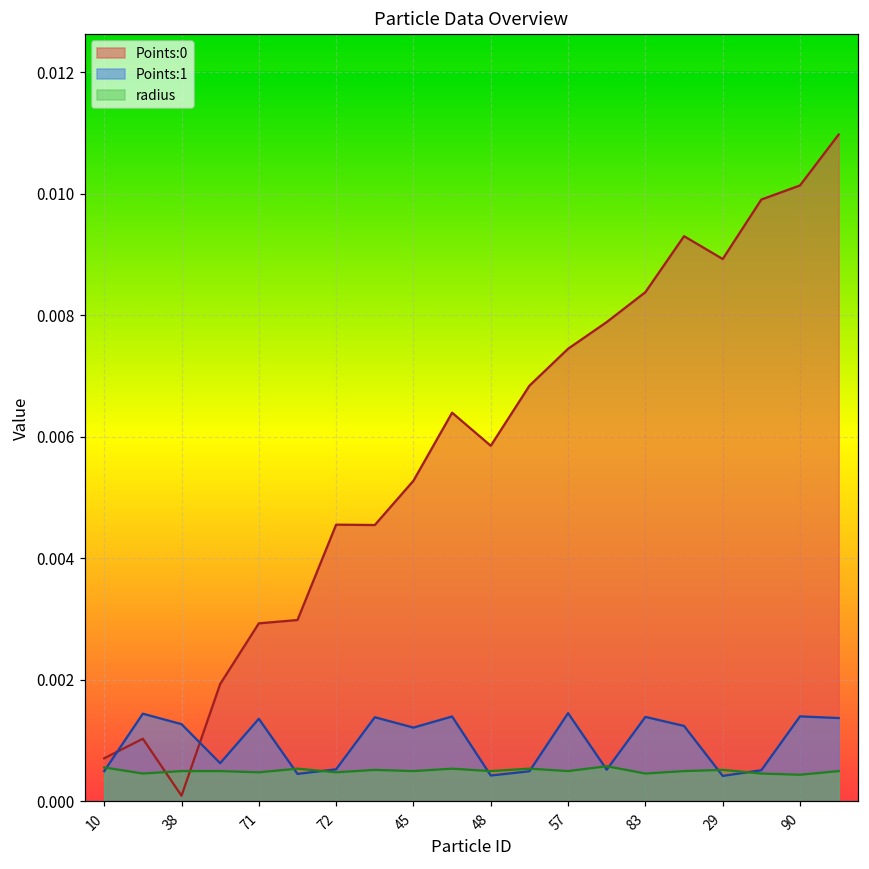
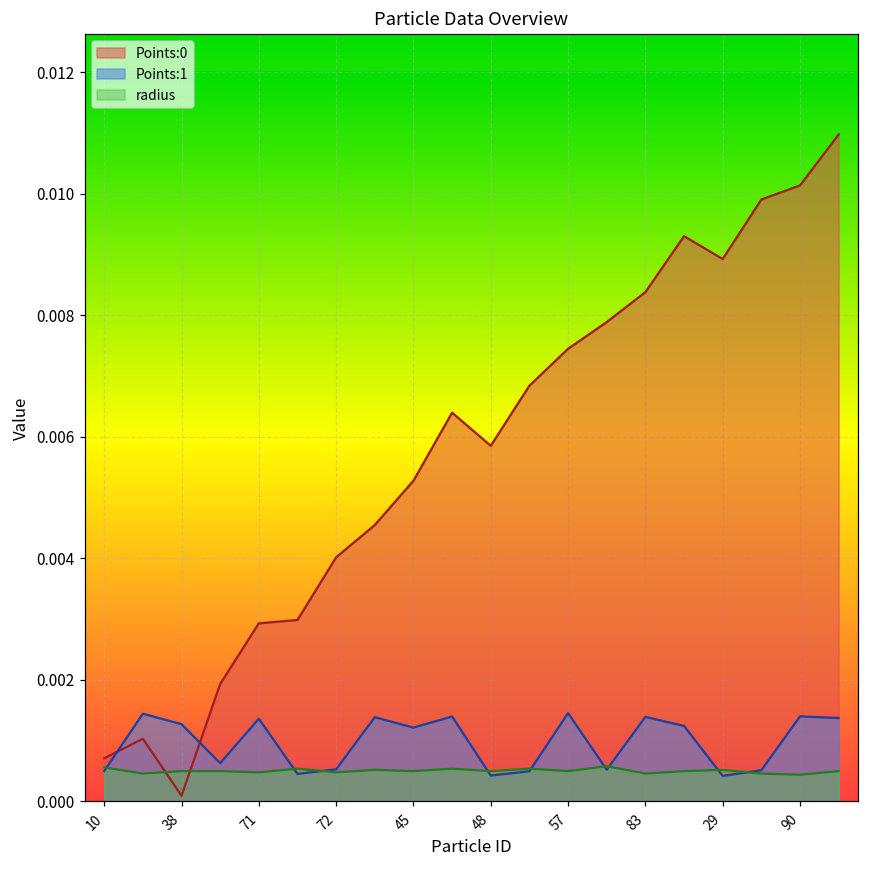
  {
    "Points:0": {
      "10": 0.0007,
      "38": 0.0001,
      "71": 0.0029,
-     "72": 0.0046,
+     "72": 0.0040,
      "45": 0.0053,
      "48": 0.0059,
      "57": 0.0074,
      "83": 0.0084,
      "29": 0.0089,
      "90": 0.0101
    },
    "Points:1": {
      "10": 0.0005,
      "38": 0.0013,
      "71": 0.0014,
      "72": 0.0005,
      "45": 0.0012,
      "48": 0.0004,
      "57": 0.0015,
      "83": 0.0014,
      "29": 0.0004,
      "90": 0.0014
    },
    "radius": {
      "10": 0.0006,
      "38": 0.0005,
      "71": 0.0005,
      "72": 0.0005,
      "45": 0.0005,
      "48": 0.0005,
      "57": 0.0005,
      "83": 0.0005,
      "29": 0.0005,
      "90": 0.0004
    }
  }
